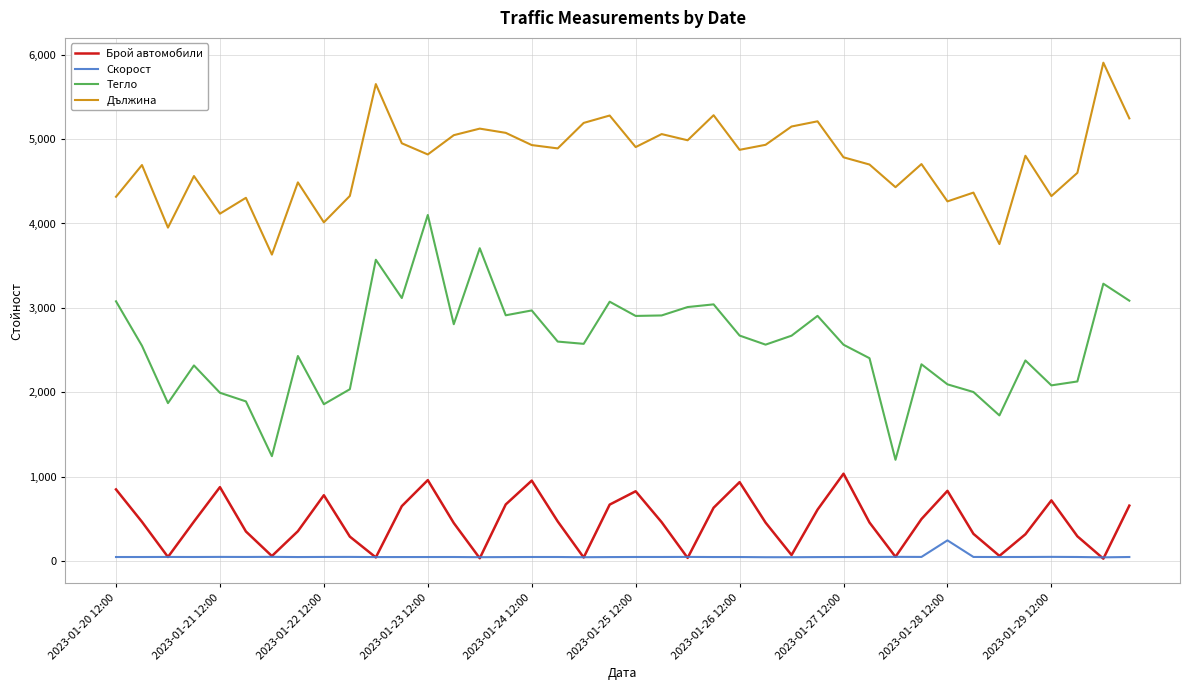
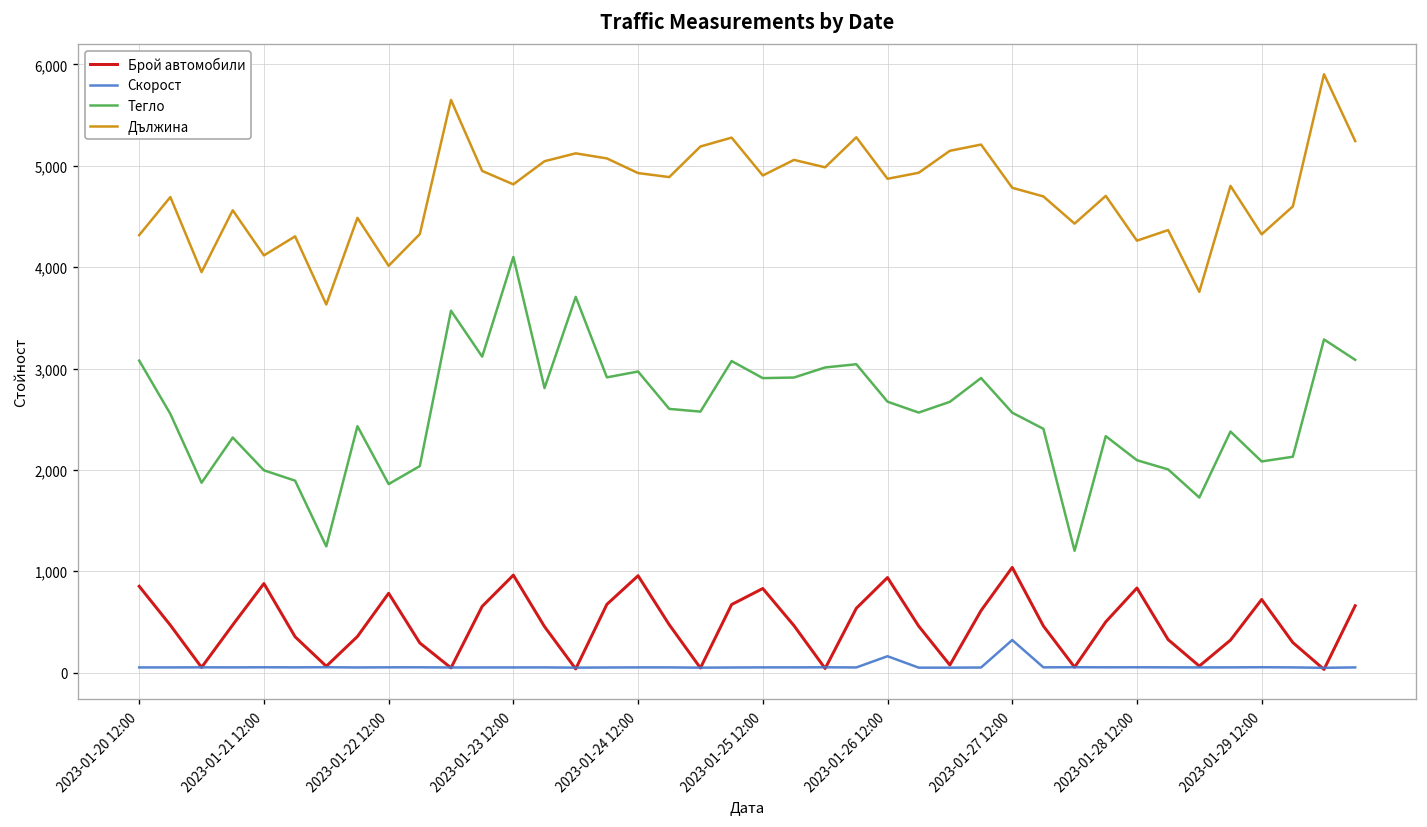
  {
    "Брой автомобили": {
      "2023-01-20 12:00": "900",
      "2023-01-21 12:00": "900",
      "2023-01-22 12:00": "800",
      "2023-01-23 12:00": "1,000",
      "2023-01-24 12:00": "1,000",
      "2023-01-25 12:00": "800",
      "2023-01-26 12:00": "900",
      "2023-01-27 12:00": "1,000",
      "2023-01-28 12:00": "800",
      "2023-01-29 12:00": "700"
    },
    "Скорост": {
      "2023-01-20 12:00": "100",
      "2023-01-21 12:00": "100",
      "2023-01-22 12:00": "100",
      "2023-01-23 12:00": "100",
      "2023-01-24 12:00": "100",
      "2023-01-25 12:00": "100",
-     "2023-01-26 12:00": "100",
-     "2023-01-27 12:00": "100",
-     "2023-01-28 12:00": "200",
+     "2023-01-26 12:00": "200",
+     "2023-01-27 12:00": "300",
+     "2023-01-28 12:00": "100",
      "2023-01-29 12:00": "100"
    },
    "Тегло": {
      "2023-01-20 12:00": "3,100",
      "2023-01-21 12:00": "2,000",
      "2023-01-22 12:00": "1,900",
      "2023-01-23 12:00": "4,100",
      "2023-01-24 12:00": "3,000",
      "2023-01-25 12:00": "2,900",
      "2023-01-26 12:00": "2,700",
      "2023-01-27 12:00": "2,600",
      "2023-01-28 12:00": "2,100",
      "2023-01-29 12:00": "2,100"
    },
    "Дължина": {
      "2023-01-20 12:00": "4,300",
      "2023-01-21 12:00": "4,100",
      "2023-01-22 12:00": "4,000",
      "2023-01-23 12:00": "4,800",
      "2023-01-24 12:00": "4,900",
      "2023-01-25 12:00": "4,900",
      "2023-01-26 12:00": "4,900",
      "2023-01-27 12:00": "4,800",
      "2023-01-28 12:00": "4,300",
      "2023-01-29 12:00": "4,300"
    }
  }
